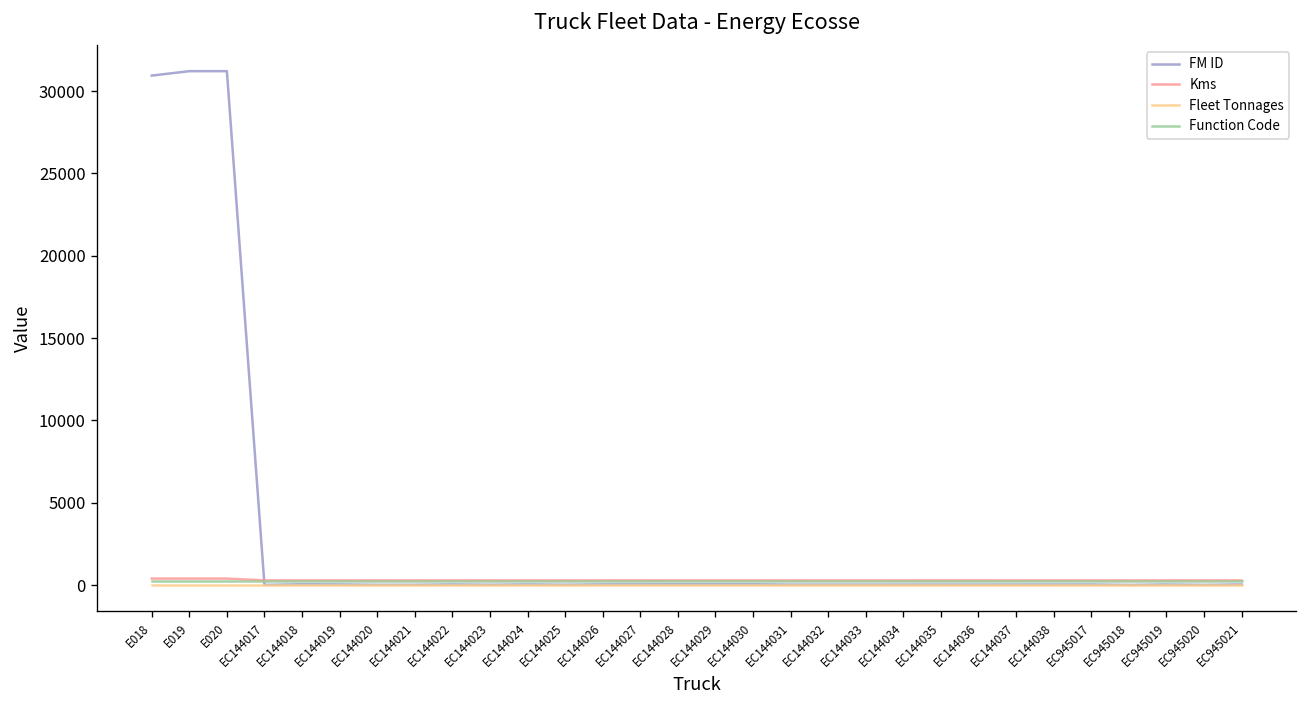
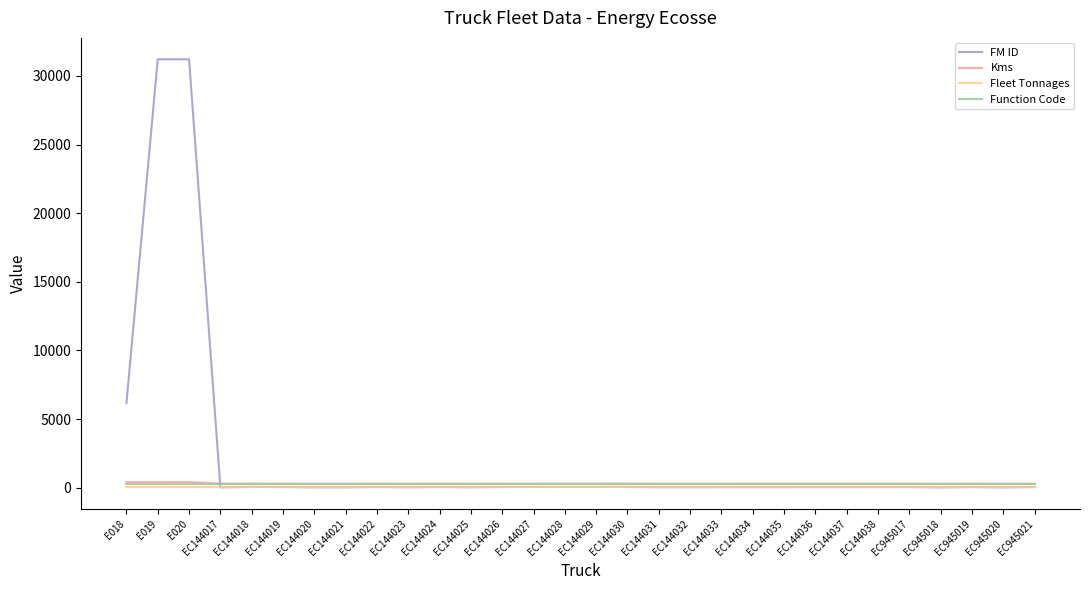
  {
    "FM ID": {
-     "E018": 30900,
+     "E018": 6200,
      "E019": 31200,
      "E020": 31200
    }
  }
